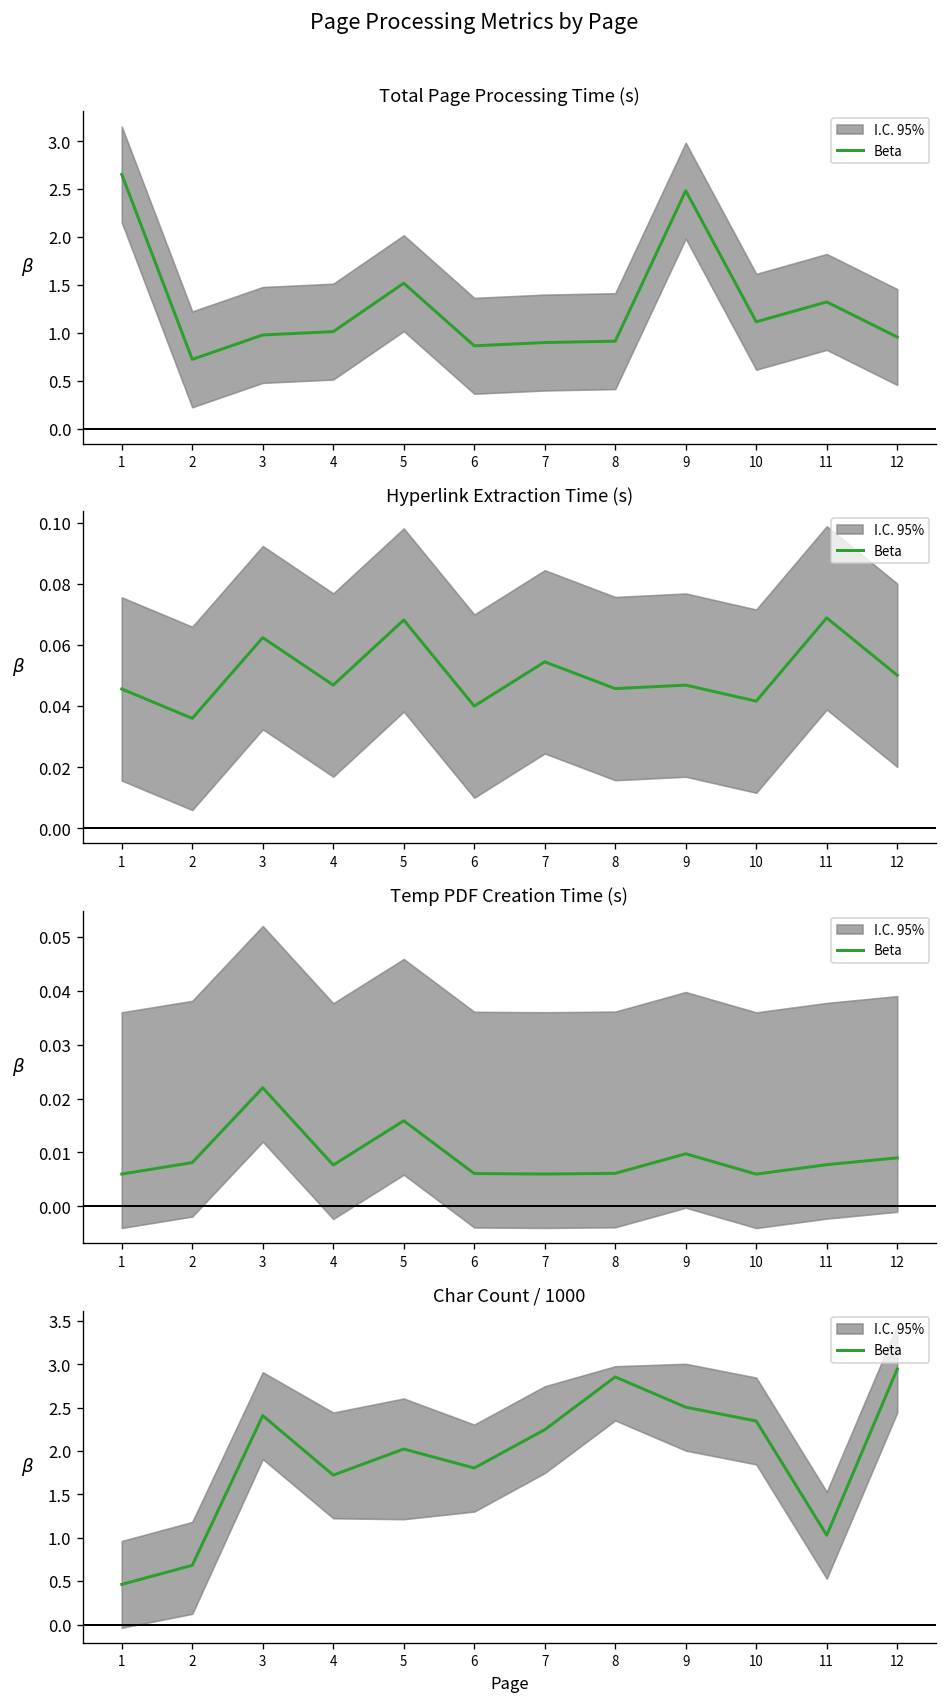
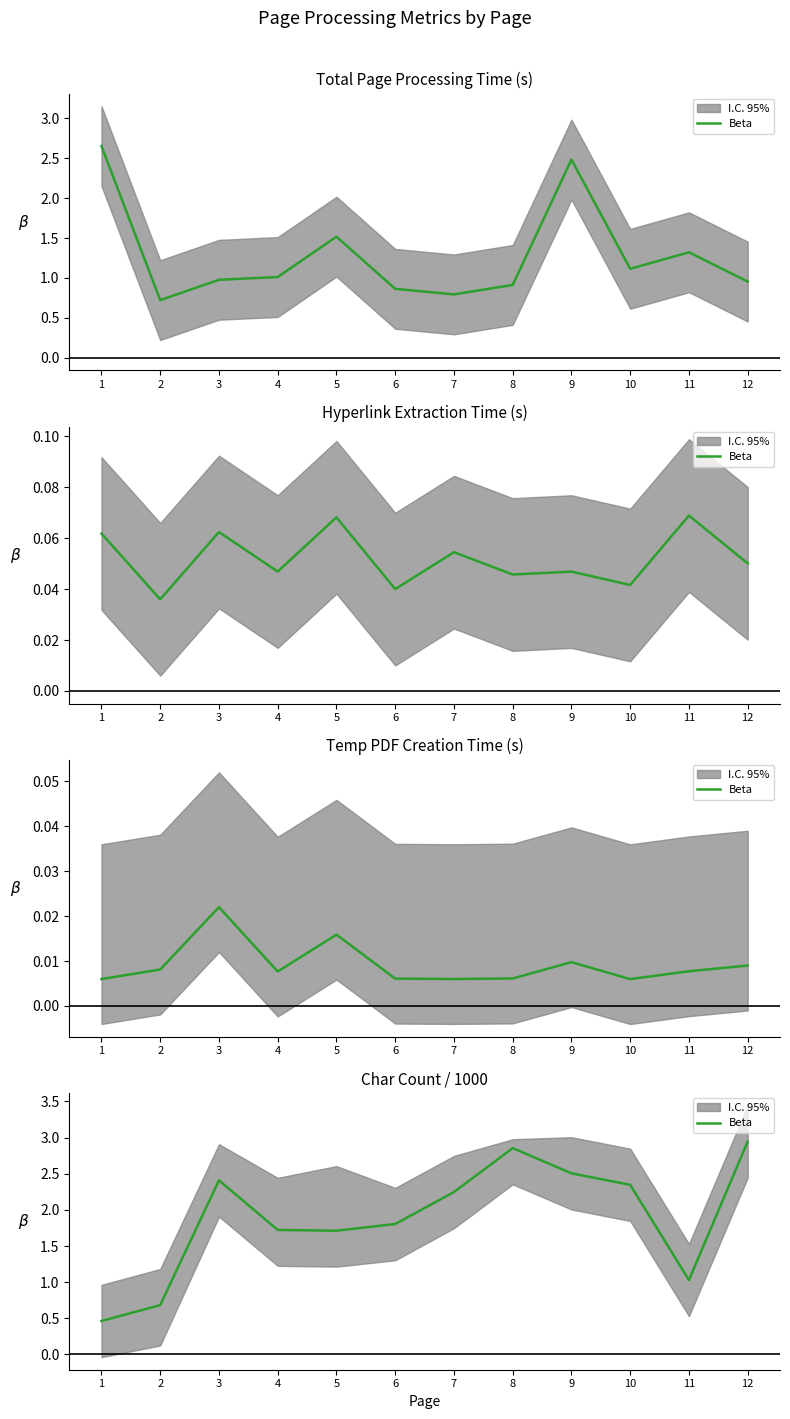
  {
    "Total Page Processing Time (s)": {
      "Beta": {
        "1": 2.7,
        "2": 0.7,
        "3": 1.0,
        "4": 1.0,
        "5": 1.5,
        "6": 0.9,
-       "7": 0.9,
+       "7": 0.8,
        "8": 0.9,
        "9": 2.5,
        "10": 1.1,
        "11": 1.3,
        "12": 1.0
      }
    },
    "Hyperlink Extraction Time (s)": {
      "Beta": {
-       "1": 0.046,
+       "1": 0.062,
        "2": 0.036,
        "3": 0.062,
        "4": 0.047,
        "5": 0.068,
        "6": 0.040,
        "7": 0.055,
        "8": 0.046,
        "9": 0.047,
        "10": 0.042,
        "11": 0.069,
        "12": 0.050
      }
    },
    "Temp PDF Creation Time (s)": {
      "Beta": {
        "1": 0.006,
        "2": 0.008,
        "3": 0.022,
        "4": 0.008,
        "5": 0.016,
        "6": 0.006,
        "7": 0.006,
        "8": 0.006,
        "9": 0.010,
        "10": 0.006,
        "11": 0.008,
        "12": 0.009
      }
    },
    "Char Count / 1000": {
      "Beta": {
        "1": 0.5,
        "2": 0.7,
        "3": 2.4,
        "4": 1.7,
-       "5": 2.0,
+       "5": 1.7,
        "6": 1.8,
        "7": 2.2,
        "8": 2.9,
        "9": 2.5,
        "10": 2.3,
        "11": 1.0,
        "12": 2.9
      }
    }
  }
